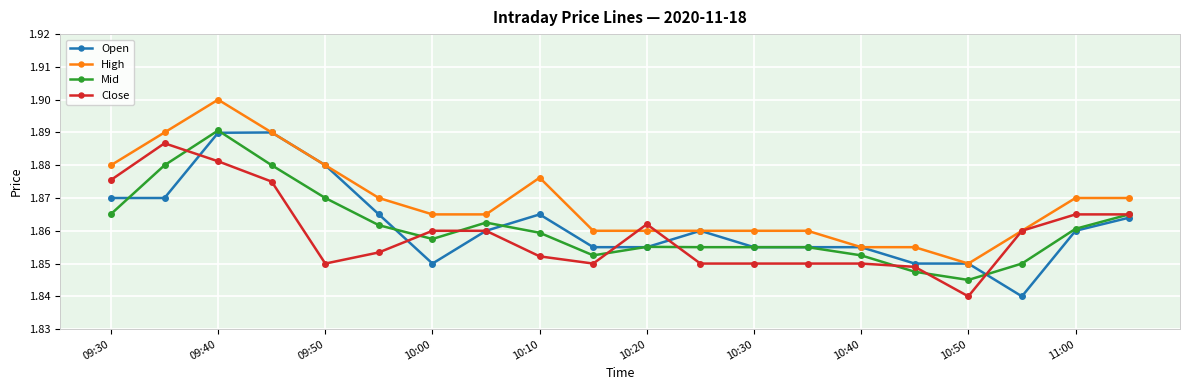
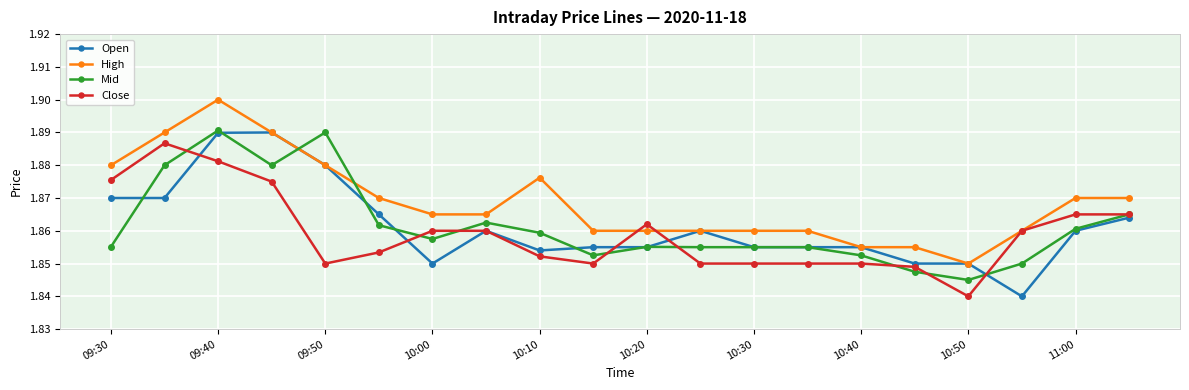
  {
    "Open": {
      "09:30": 1.870,
      "10:00": 1.850,
-     "10:10": 1.865
+     "10:10": 1.854
    },
    "High": {
      "09:30": 1.880,
      "09:40": 1.900,
      "10:00": 1.865,
      "10:10": 1.876,
      "10:20": 1.860,
      "10:30": 1.860,
      "11:00": 1.870
    },
    "Mid": {
-     "09:30": 1.865,
-     "09:50": 1.87,
+     "09:30": 1.855,
+     "09:50": 1.89,
      "10:00": 1.858,
      "10:10": 1.859,
      "10:40": 1.853,
      "10:50": 1.845
    },
    "Close": {
      "09:30": 1.876,
      "09:40": 1.881,
      "09:50": 1.850,
      "10:00": 1.860,
      "10:10": 1.852,
      "10:20": 1.862,
      "10:30": 1.850,
      "10:40": 1.850,
      "10:50": 1.840,
      "11:00": 1.865
    }
  }
